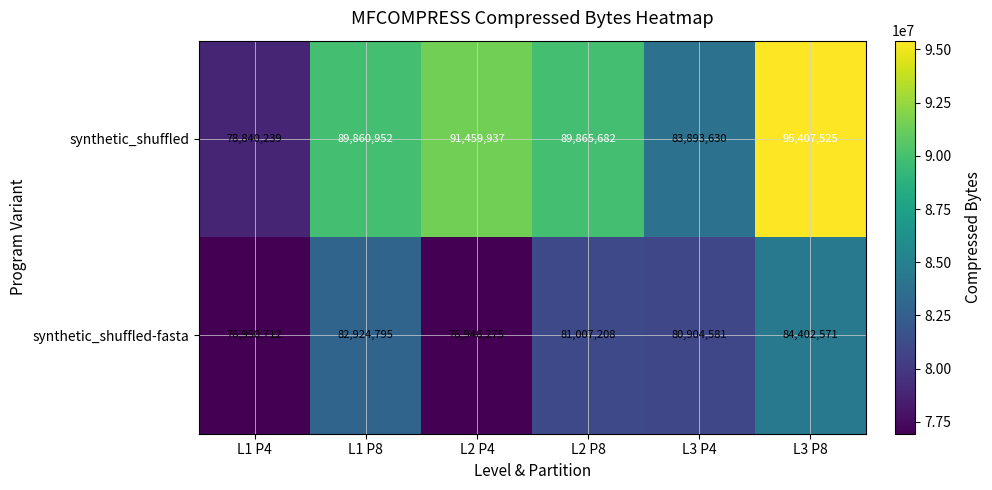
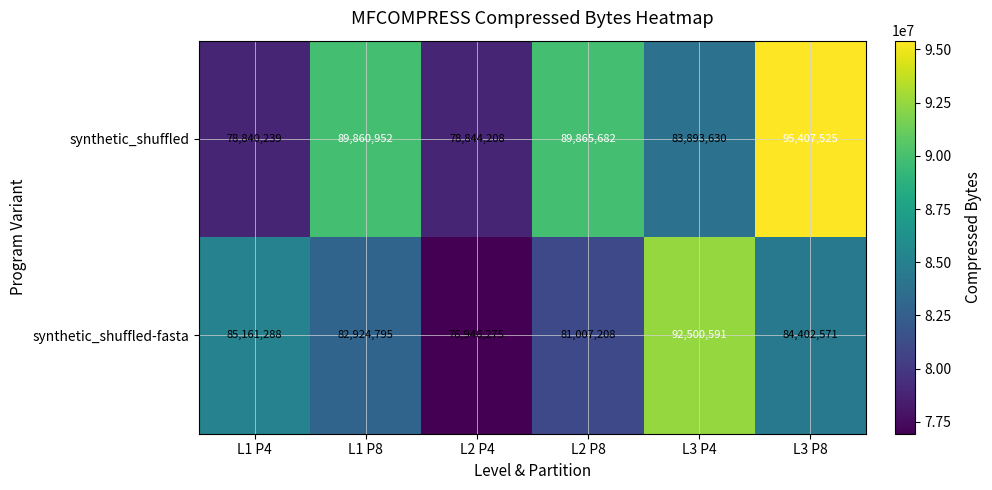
  {
    "synthetic_shuffled": {
      "L1 P4": "78,840,239",
      "L1 P8": "89,860,952",
-     "L2 P4": "91,459,937",
+     "L2 P4": "78,844,208",
      "L2 P8": "89,865,682",
      "L3 P4": "83,893,630",
      "L3 P8": "95,407,525"
    },
    "synthetic_shuffled-fasta": {
-     "L1 P4": "76,950,712",
+     "L1 P4": "85,161,288",
      "L1 P8": "82,924,795",
      "L2 P4": "76,946,275",
      "L2 P8": "81,007,208",
-     "L3 P4": "80,904,581",
+     "L3 P4": "92,500,591",
      "L3 P8": "84,402,571"
    }
  }
